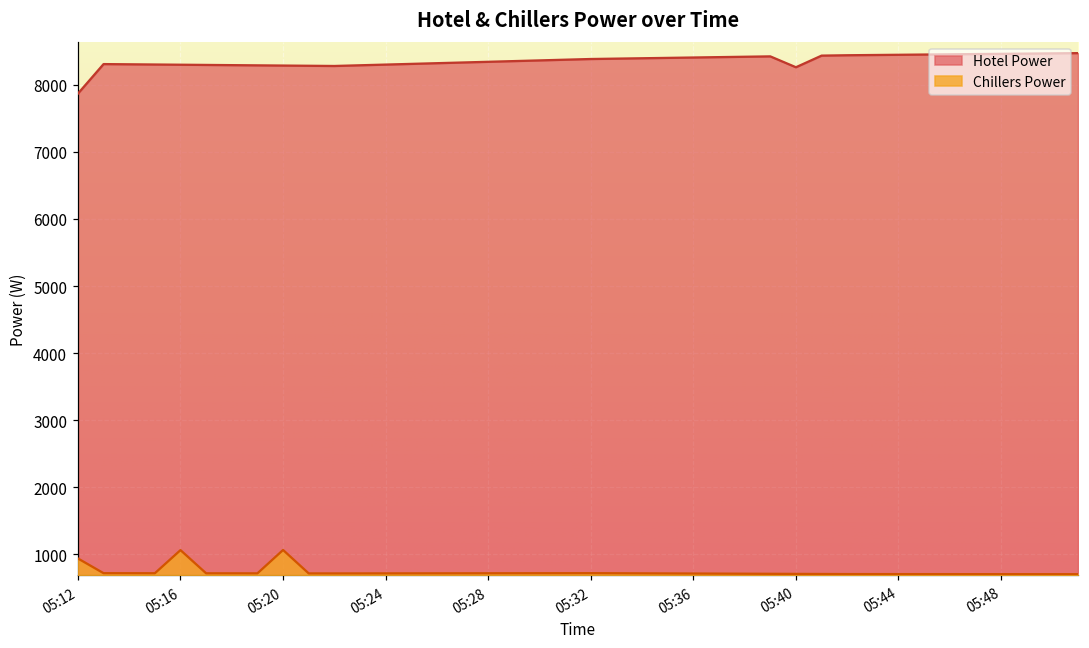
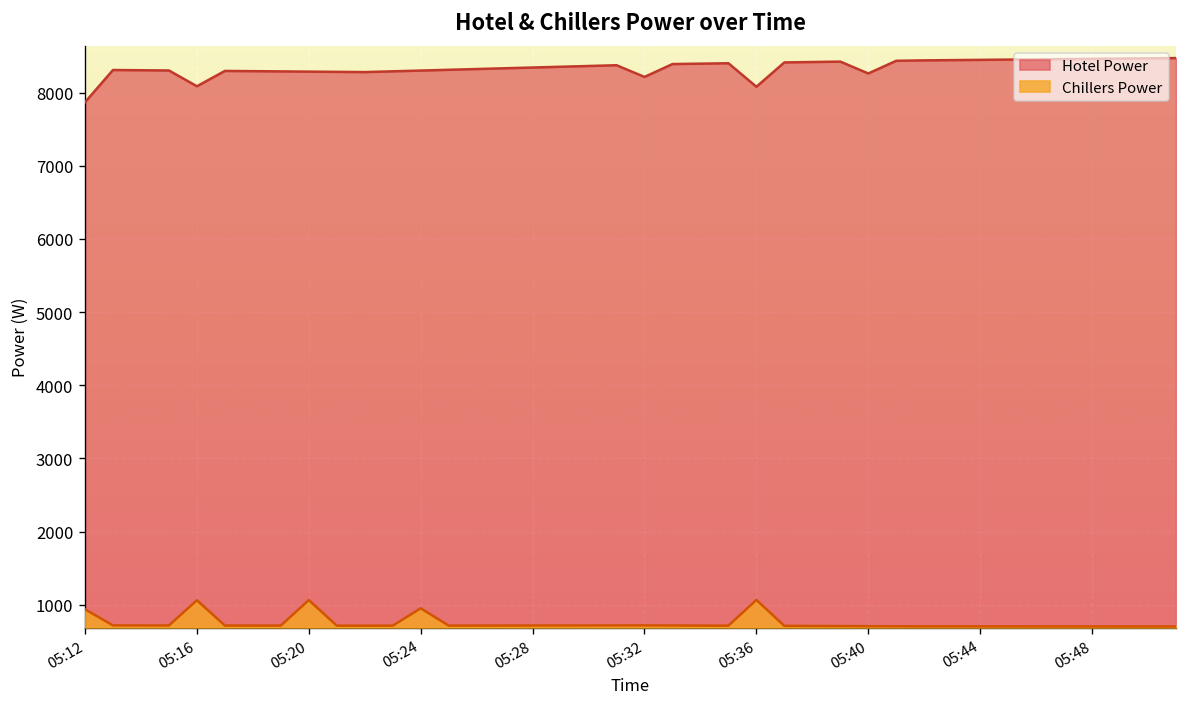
  {
    "Hotel Power": {
      "05:12": 7900,
-     "05:16": 8300,
+     "05:16": 8100,
      "05:20": 8300,
      "05:24": 8300,
      "05:28": 8300,
-     "05:32": 8400,
-     "05:36": 8400,
+     "05:32": 8200,
+     "05:36": 8100,
      "05:40": 8300,
      "05:44": 8400
    },
    "Chillers Power": {
      "05:12": 900,
      "05:16": 1100,
      "05:20": 1100,
-     "05:24": 700,
+     "05:24": 1000,
      "05:28": 700,
      "05:32": 700,
-     "05:36": 700,
+     "05:36": 1100,
      "05:40": 700,
      "05:44": 700,
      "05:48": 700
    }
  }
